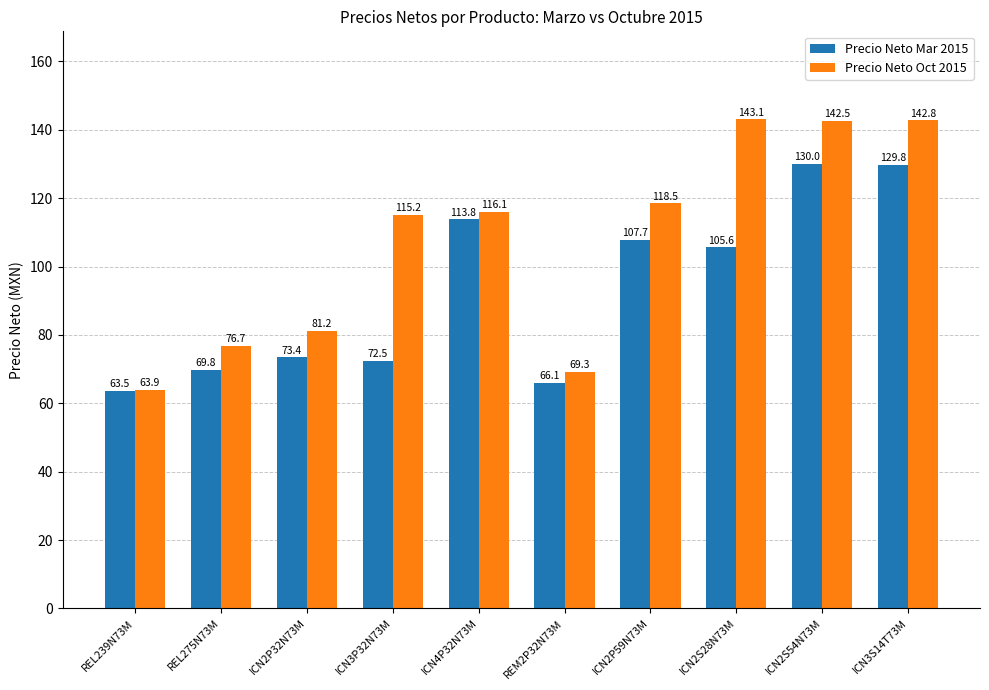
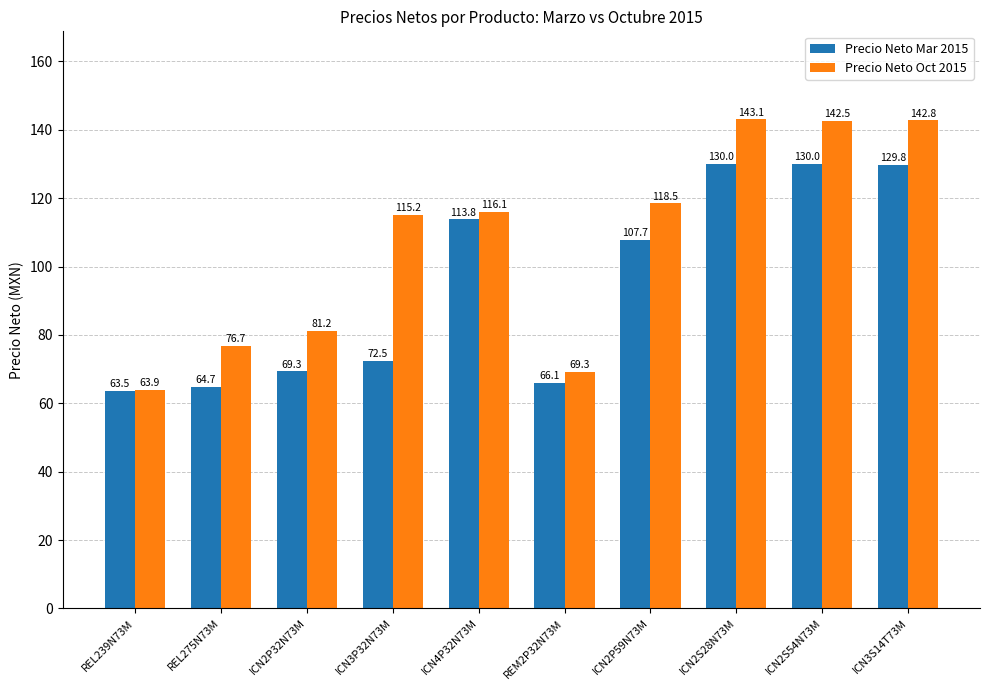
  {
    "Precio Neto Mar 2015": {
      "REL239N73M": 63.5,
-     "REL275N73M": 69.8,
-     "ICN2P32N73M": 73.4,
+     "REL275N73M": 64.7,
+     "ICN2P32N73M": 69.3,
      "ICN3P32N73M": 72.5,
      "ICN4P32N73M": 113.8,
      "REM2P32N73M": 66.1,
      "ICN2P59N73M": 107.7,
-     "ICN2S28N73M": 105.6,
+     "ICN2S28N73M": 130.0,
      "ICN2S54N73M": 130.0,
      "ICN3S14T73M": 129.8
    },
    "Precio Neto Oct 2015": {
      "REL239N73M": 63.9,
      "REL275N73M": 76.7,
      "ICN2P32N73M": 81.2,
      "ICN3P32N73M": 115.2,
      "ICN4P32N73M": 116.1,
      "REM2P32N73M": 69.3,
      "ICN2P59N73M": 118.5,
      "ICN2S28N73M": 143.1,
      "ICN2S54N73M": 142.5,
      "ICN3S14T73M": 142.8
    }
  }
